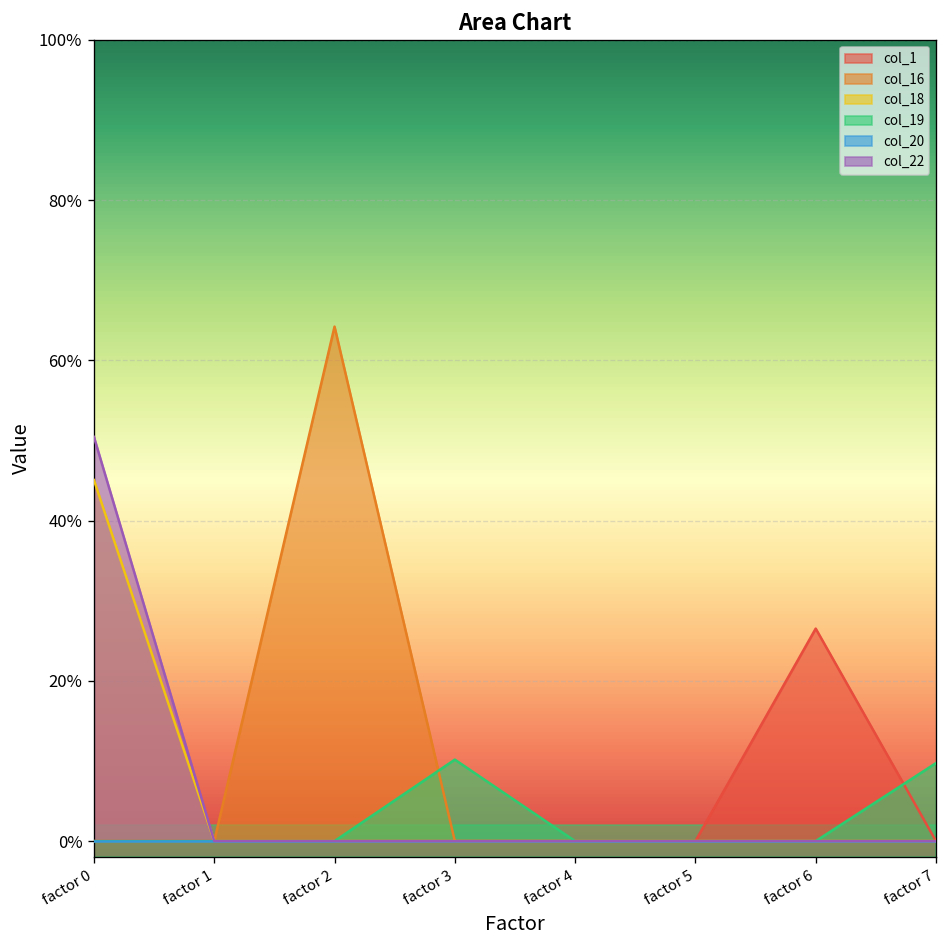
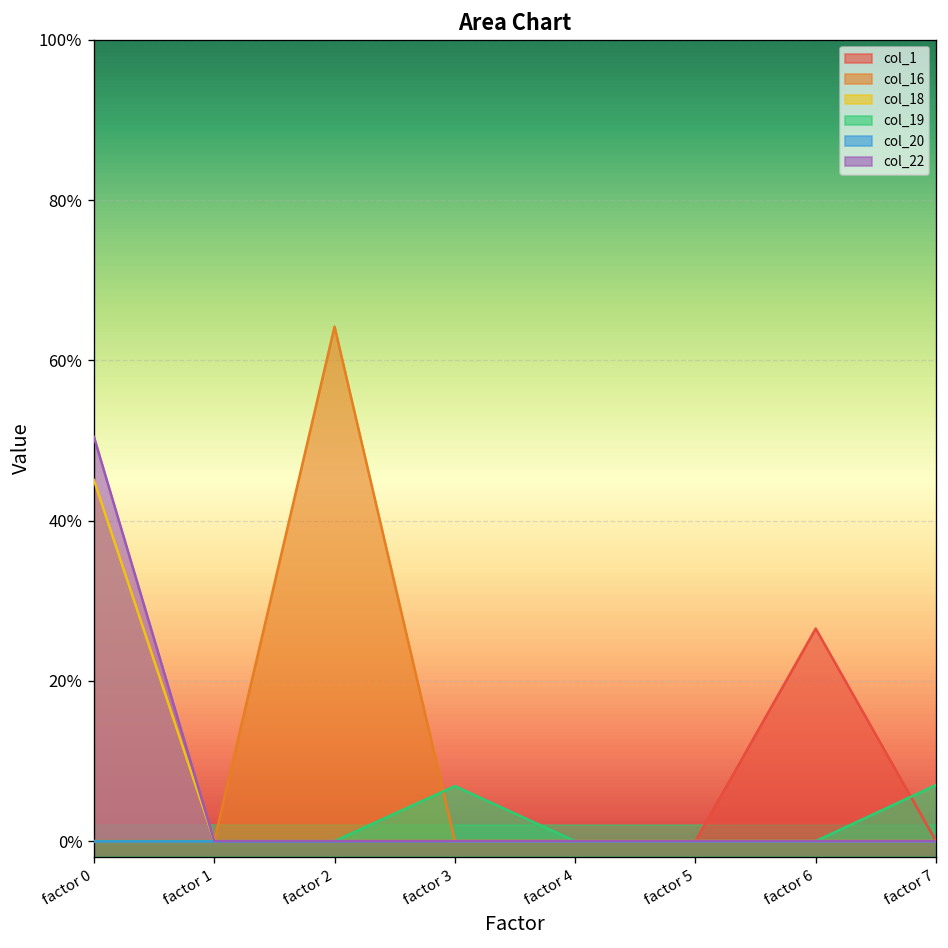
  {
    "col_18": {
      "factor 0": "45%"
    },
    "col_19": {
-     "factor 3": "10%",
-     "factor 7": "10%"
+     "factor 3": "7%",
+     "factor 7": "7%"
    },
    "col_22": {
      "factor 0": "50%"
    }
  }
